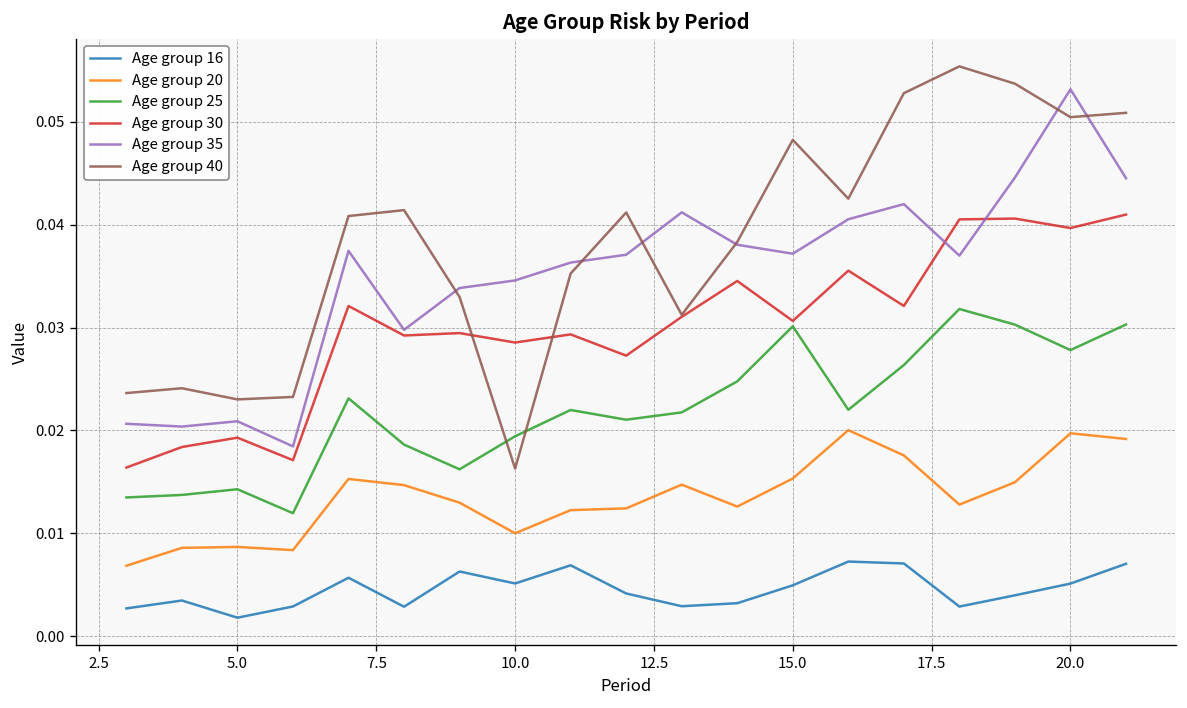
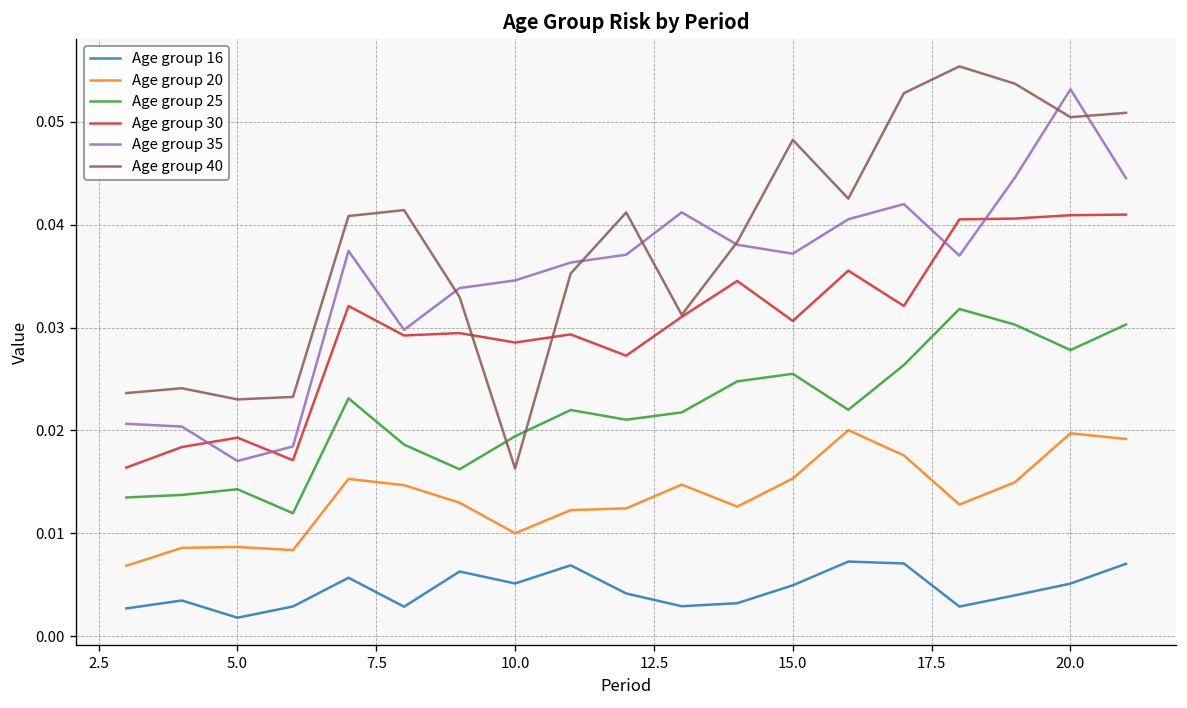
  {
    "Age group 16": {
      "5.0": 0.002,
      "10.0": 0.005,
      "15.0": 0.005,
      "20.0": 0.005
    },
    "Age group 20": {
      "5.0": 0.009,
      "10.0": 0.010,
      "15.0": 0.015,
      "20.0": 0.020
    },
    "Age group 25": {
      "5.0": 0.014,
      "10.0": 0.019,
-     "15.0": 0.030,
+     "15.0": 0.026,
      "20.0": 0.028
    },
    "Age group 30": {
      "5.0": 0.019,
      "10.0": 0.029,
      "15.0": 0.031,
-     "20.0": 0.040
+     "20.0": 0.041
    },
    "Age group 35": {
-     "5.0": 0.021,
+     "5.0": 0.017,
      "10.0": 0.035,
      "15.0": 0.037,
      "20.0": 0.053
    },
    "Age group 40": {
      "5.0": 0.023,
      "10.0": 0.016,
      "15.0": 0.048,
      "20.0": 0.050
    }
  }
